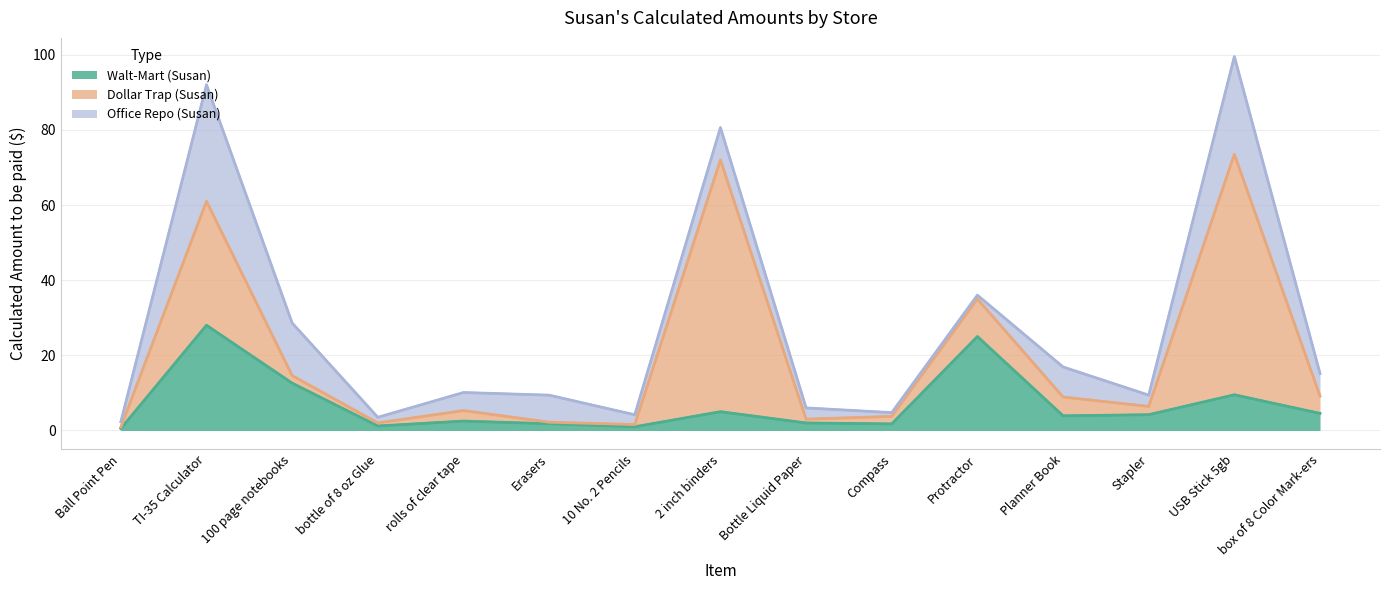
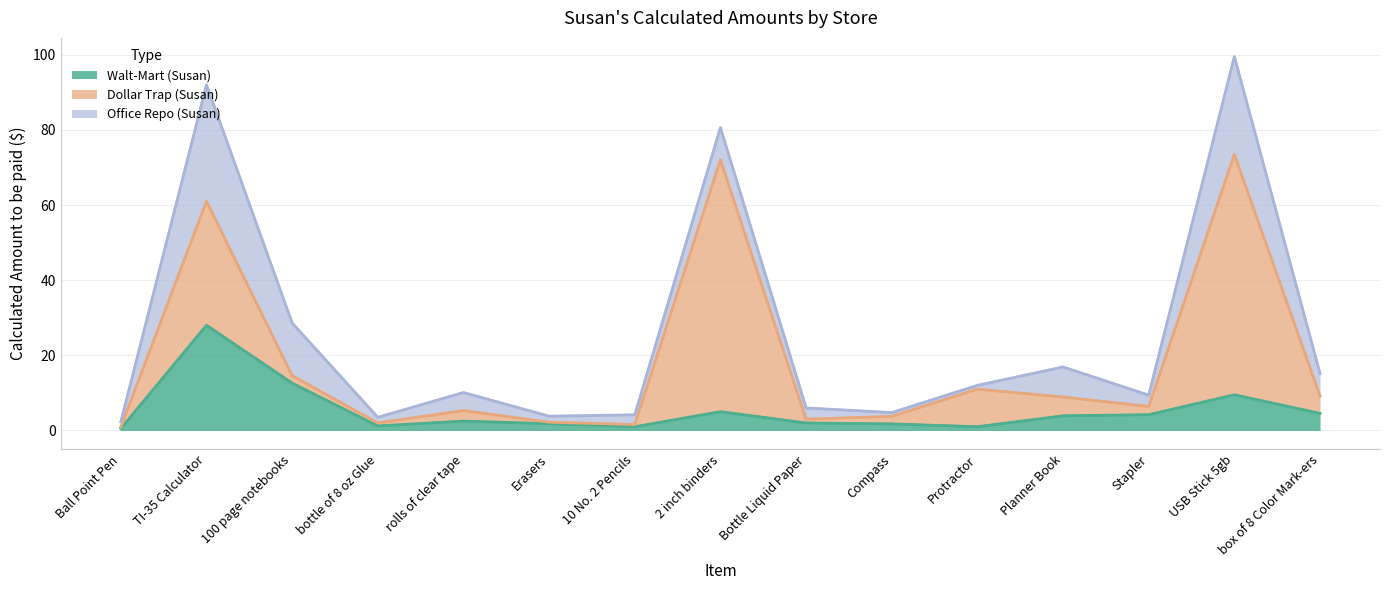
  {
    "Walt-Mart (Susan)": {
      "TI-35 Calculator": 28,
      "100 page notebooks": 13,
      "bottle of 8 oz Glue": 1,
      "rolls of clear tape": 3,
      "2 inch binders": 5,
      "Bottle Liquid Paper": 2,
      "Compass": 2,
-     "Protractor": 25,
+     "Protractor": 1,
      "Planner Book": 4,
      "Stapler": 4,
      "USB Stick 5gb": 10,
      "box of 8 Color Mark-ers": 5
    },
    "Dollar Trap (Susan)": {
      "TI-35 Calculator": 33,
      "100 page notebooks": 2,
      "bottle of 8 oz Glue": 1,
      "rolls of clear tape": 3,
      "2 inch binders": 67,
      "Bottle Liquid Paper": 1,
      "Compass": 2,
      "Protractor": 10,
      "Planner Book": 5,
      "Stapler": 2,
      "USB Stick 5gb": 64,
      "box of 8 Color Mark-ers": 5
    },
    "Office Repo (Susan)": {
      "Ball Point Pen": 1,
      "TI-35 Calculator": 31,
      "100 page notebooks": 14,
      "bottle of 8 oz Glue": 2,
      "rolls of clear tape": 5,
-     "Erasers": 7,
+     "Erasers": 2,
      "10 No. 2 Pencils": 3,
      "2 inch binders": 9,
      "Bottle Liquid Paper": 3,
      "Compass": 1,
      "Protractor": 1,
      "Planner Book": 8,
      "Stapler": 3,
      "USB Stick 5gb": 26,
      "box of 8 Color Mark-ers": 6
    }
  }
